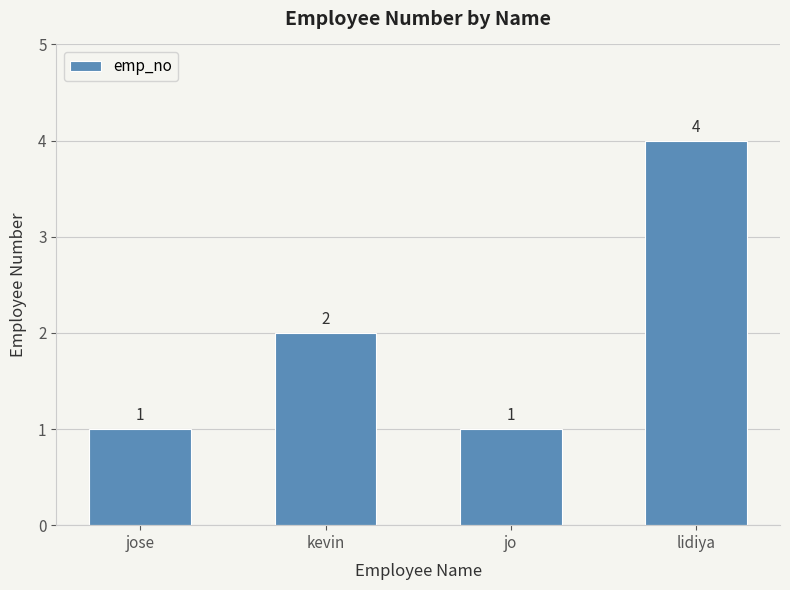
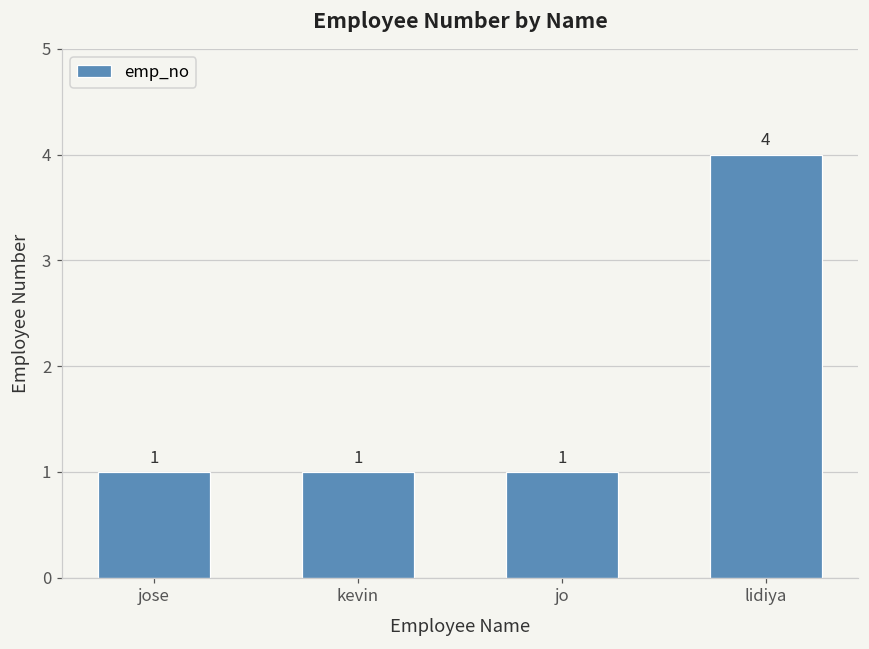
  {
    "jose": 1,
-   "kevin": 2,
+   "kevin": 1,
    "jo": 1,
    "lidiya": 4
  }
